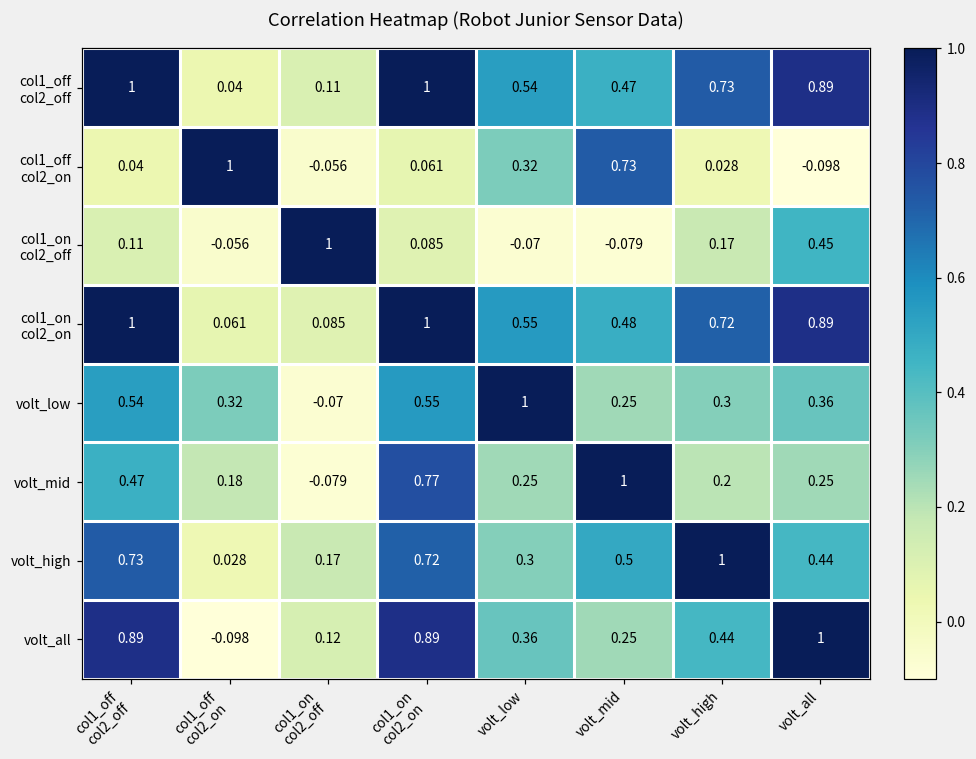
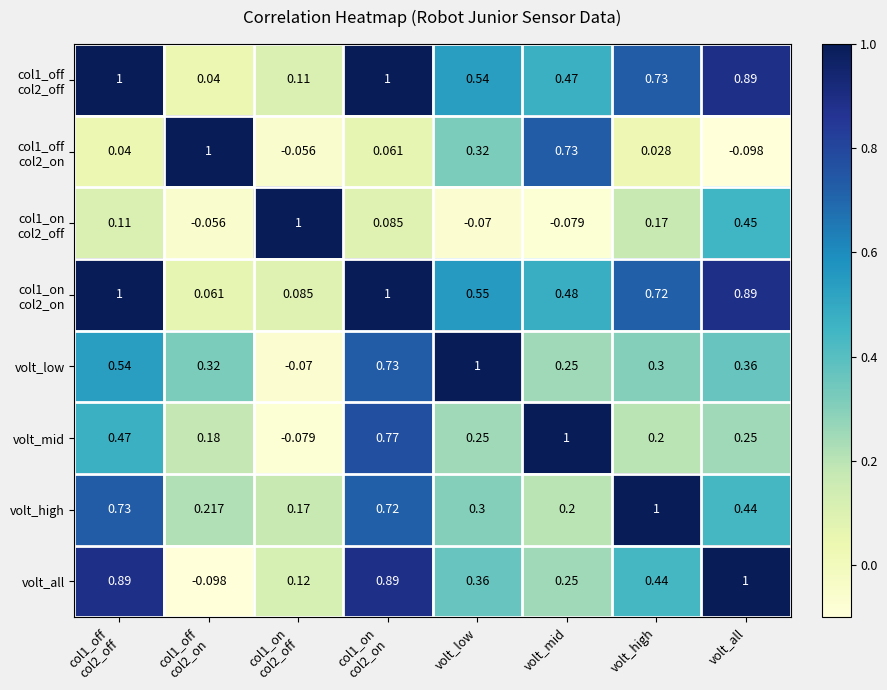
  {
    "col1_off col2_off": {
      "col1_off col2_off": 1,
      "col1_off col2_on": 0.04,
      "col1_on col2_off": 0.11,
      "col1_on col2_on": 1,
      "volt_low": 0.54,
      "volt_mid": 0.47,
      "volt_high": 0.73,
      "volt_all": 0.89
    },
    "col1_off col2_on": {
      "col1_off col2_off": 0.04,
      "col1_off col2_on": 1,
      "col1_on col2_off": -0.056,
      "col1_on col2_on": 0.061,
      "volt_low": 0.32,
      "volt_mid": 0.73,
      "volt_high": 0.028,
      "volt_all": -0.098
    },
    "col1_on col2_off": {
      "col1_off col2_off": 0.11,
      "col1_off col2_on": -0.056,
      "col1_on col2_off": 1,
      "col1_on col2_on": 0.085,
      "volt_low": -0.07,
      "volt_mid": -0.079,
      "volt_high": 0.17,
      "volt_all": 0.45
    },
    "col1_on col2_on": {
      "col1_off col2_off": 1,
      "col1_off col2_on": 0.061,
      "col1_on col2_off": 0.085,
      "col1_on col2_on": 1,
      "volt_low": 0.55,
      "volt_mid": 0.48,
      "volt_high": 0.72,
      "volt_all": 0.89
    },
    "volt_low": {
      "col1_off col2_off": 0.54,
      "col1_off col2_on": 0.32,
      "col1_on col2_off": -0.07,
-     "col1_on col2_on": 0.55,
+     "col1_on col2_on": 0.73,
      "volt_low": 1,
      "volt_mid": 0.25,
      "volt_high": 0.3,
      "volt_all": 0.36
    },
    "volt_mid": {
      "col1_off col2_off": 0.47,
      "col1_off col2_on": 0.18,
      "col1_on col2_off": -0.079,
      "col1_on col2_on": 0.77,
      "volt_low": 0.25,
      "volt_mid": 1,
      "volt_high": 0.2,
      "volt_all": 0.25
    },
    "volt_high": {
      "col1_off col2_off": 0.73,
-     "col1_off col2_on": 0.028,
+     "col1_off col2_on": 0.217,
      "col1_on col2_off": 0.17,
      "col1_on col2_on": 0.72,
      "volt_low": 0.3,
-     "volt_mid": 0.5,
+     "volt_mid": 0.2,
      "volt_high": 1,
      "volt_all": 0.44
    },
    "volt_all": {
      "col1_off col2_off": 0.89,
      "col1_off col2_on": -0.098,
      "col1_on col2_off": 0.12,
      "col1_on col2_on": 0.89,
      "volt_low": 0.36,
      "volt_mid": 0.25,
      "volt_high": 0.44,
      "volt_all": 1
    }
  }
